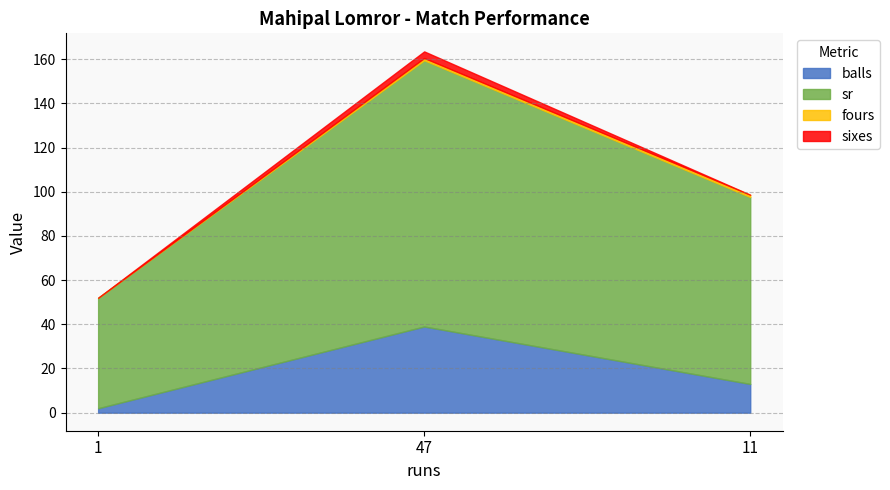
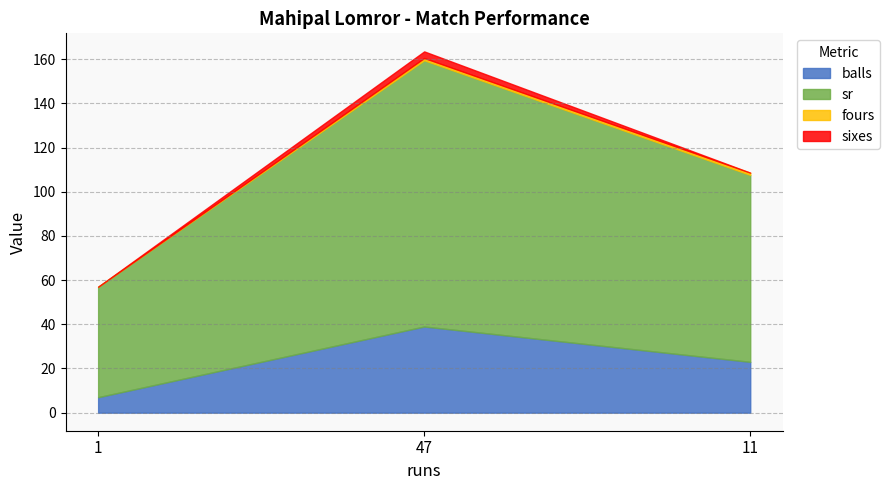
  {
    "balls": {
-     "1": 2,
+     "1": 7,
      "47": 39,
-     "11": 13
+     "11": 23
    },
    "sixes": {
      "47": 3
    }
  }
